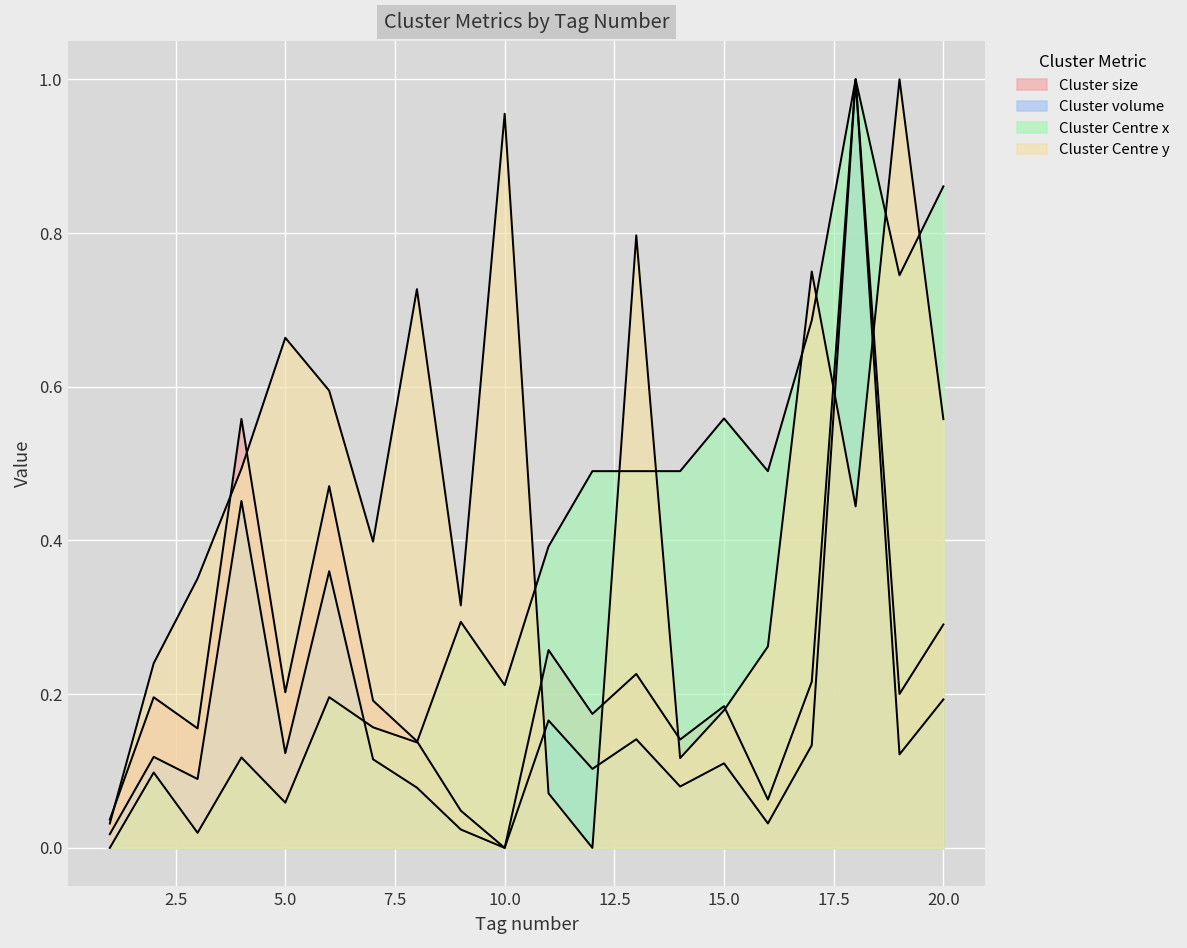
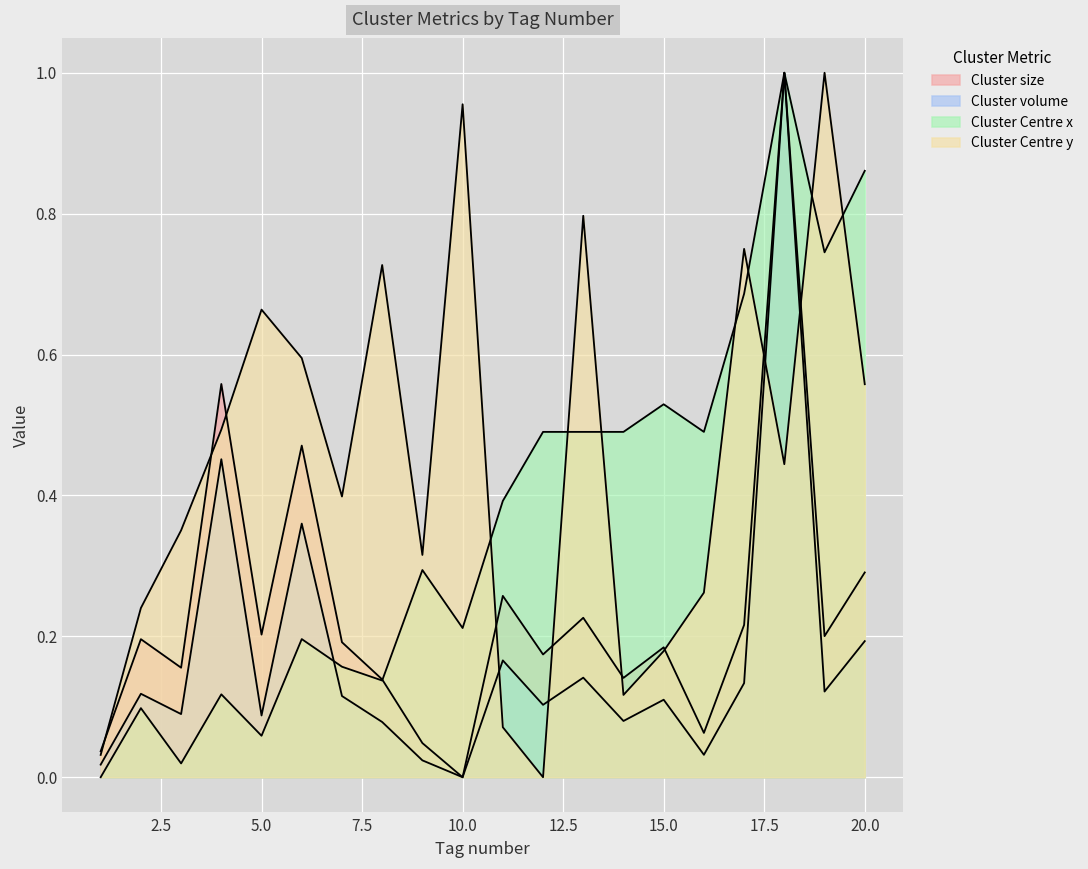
  {
    "Cluster volume": {
-     "5.0": 0.12,
+     "5.0": 0.09,
      "15.0": 0.11,
      "20.0": 0.19
    },
    "Cluster Centre x": {
      "5.0": 0.06,
      "10.0": 0.21,
-     "15.0": 0.56,
+     "15.0": 0.53,
      "20.0": 0.86
    }
  }
